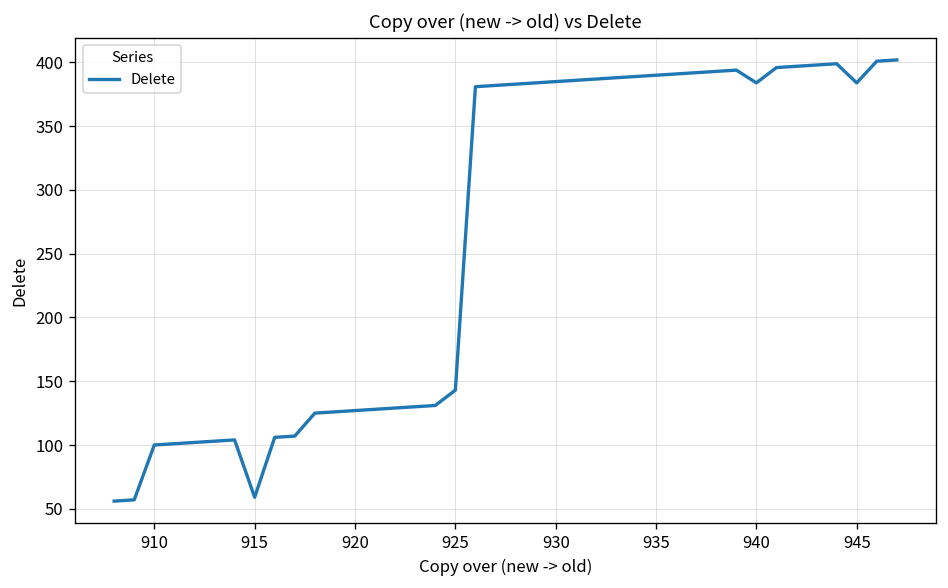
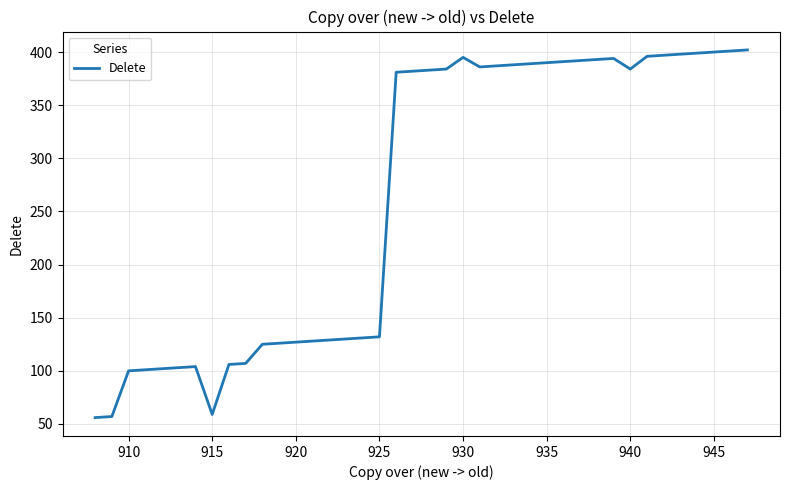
  {
    "910": 100,
    "915": 59,
    "920": 127,
-   "925": 143,
-   "930": 385,
+   "925": 132,
+   "930": 395,
    "935": 390,
    "940": 384,
-   "945": 384
+   "945": 400
  }
